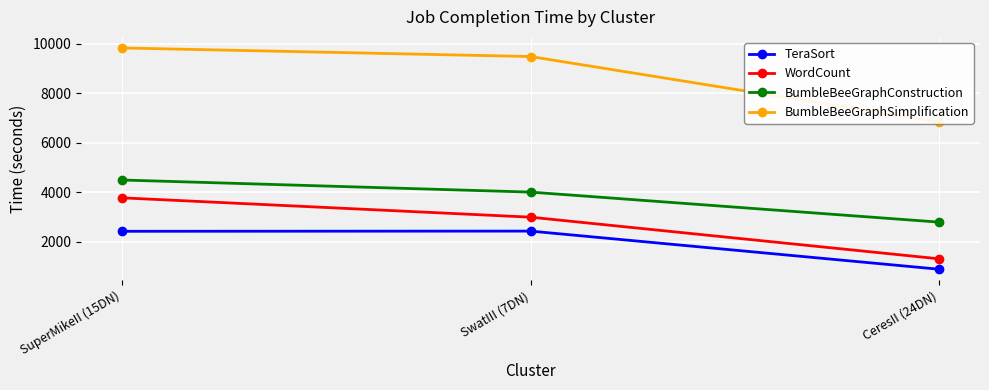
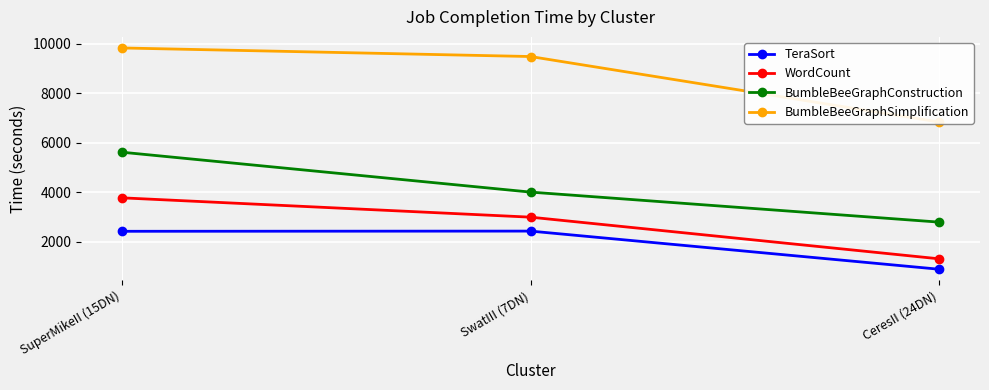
  {
    "TeraSort": {
      "SuperMikeII (15DN)": 2400,
      "SwatIII (7DN)": 2400,
      "CeresII (24DN)": 900
    },
    "WordCount": {
      "SuperMikeII (15DN)": 3800,
      "SwatIII (7DN)": 3000,
      "CeresII (24DN)": 1300
    },
    "BumbleBeeGraphConstruction": {
-     "SuperMikeII (15DN)": 4500,
+     "SuperMikeII (15DN)": 5600,
      "SwatIII (7DN)": 4000,
      "CeresII (24DN)": 2800
    },
    "BumbleBeeGraphSimplification": {
      "SuperMikeII (15DN)": 9800,
      "SwatIII (7DN)": 9500
    }
  }
